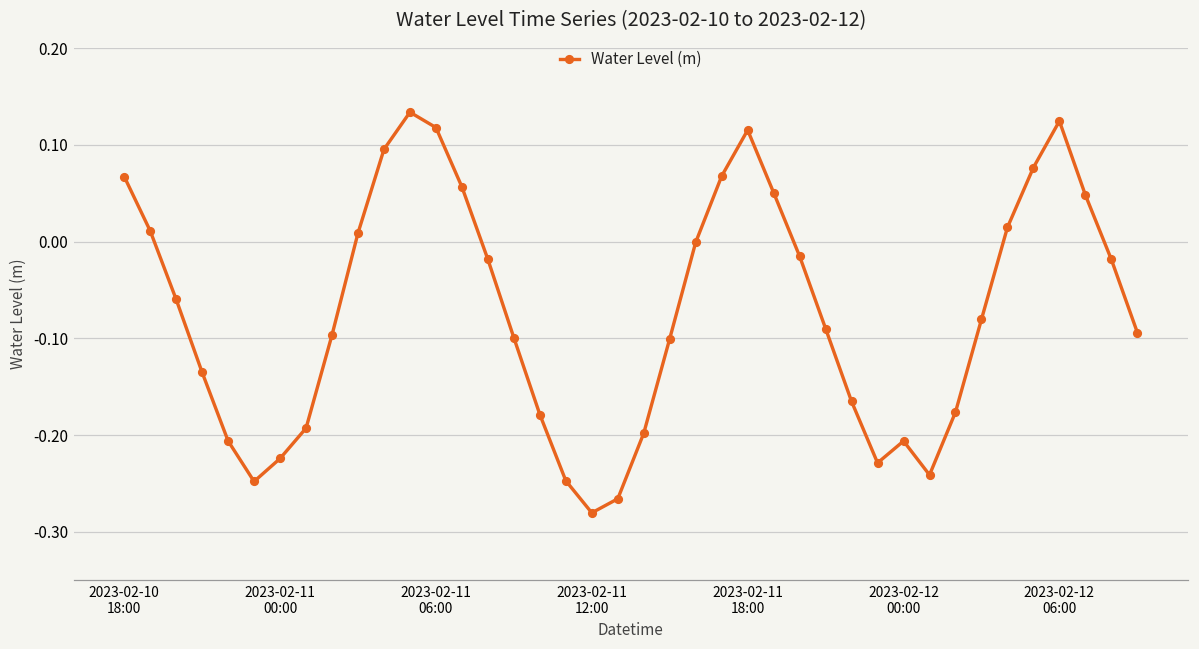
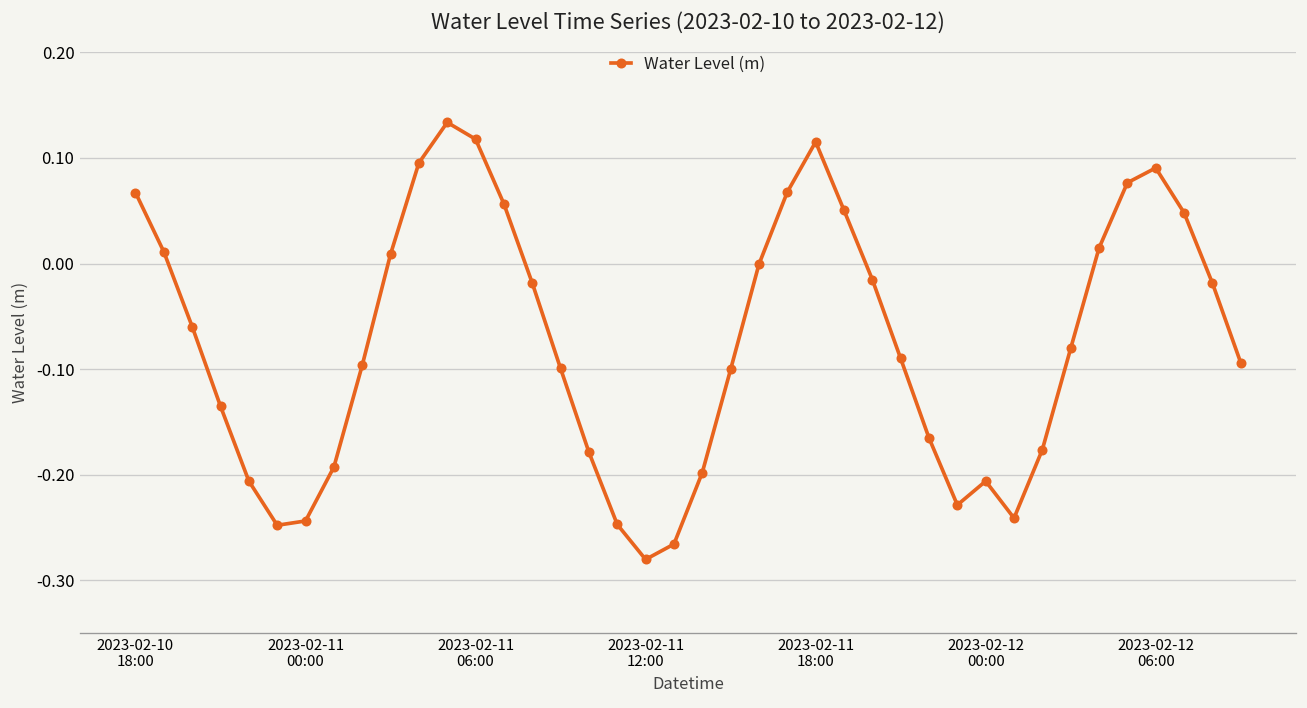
  {
    "2023-02-10 18:00": 0.07,
-   "2023-02-11 00:00": -0.22,
+   "2023-02-11 00:00": -0.24,
    "2023-02-11 06:00": 0.12,
    "2023-02-11 12:00": -0.28,
    "2023-02-11 18:00": 0.12,
    "2023-02-12 00:00": -0.21,
-   "2023-02-12 06:00": 0.12
+   "2023-02-12 06:00": 0.09
  }
